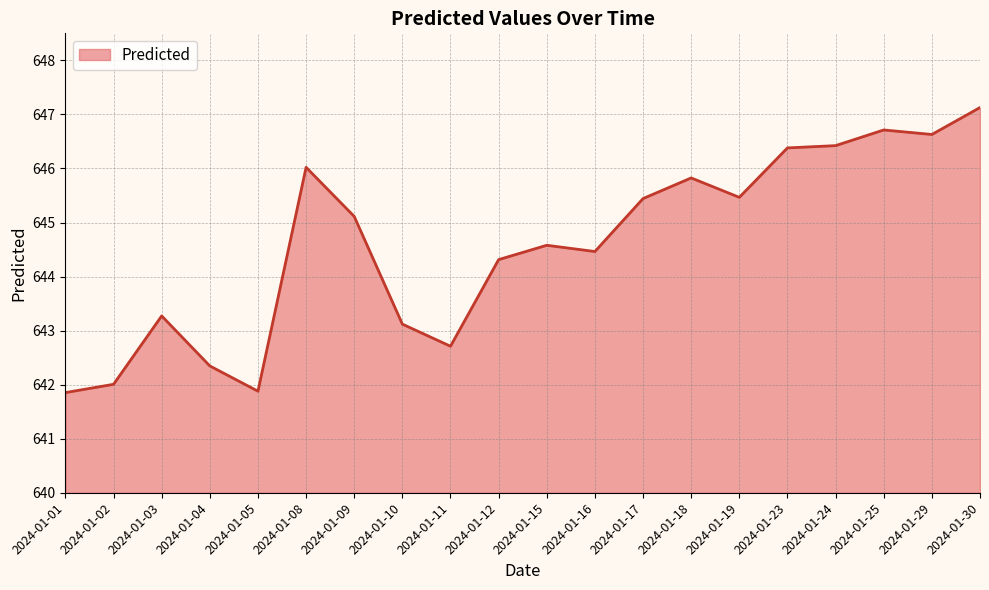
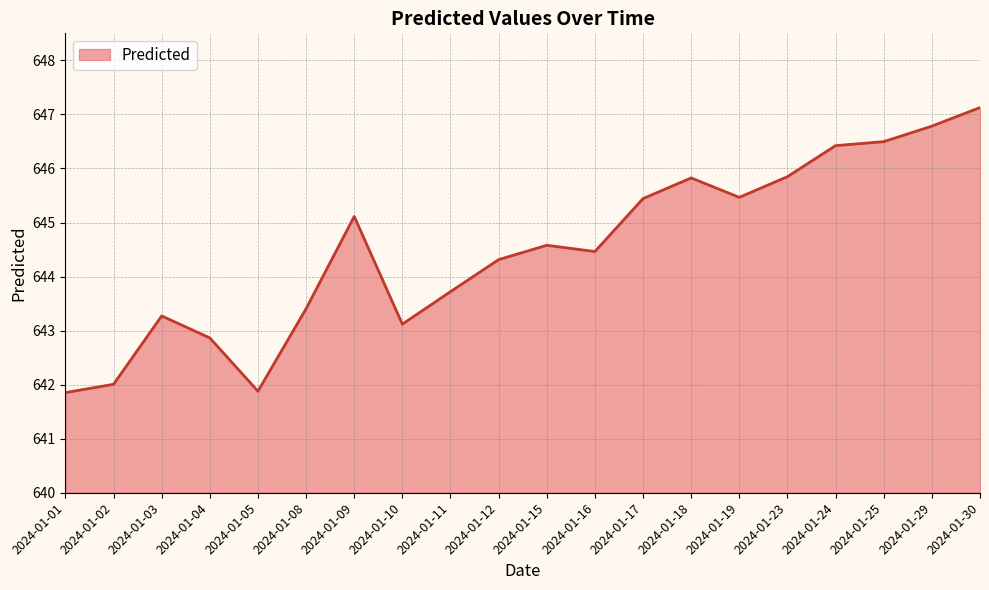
  {
    "2024-01-01": 641.9,
    "2024-01-02": 642.0,
    "2024-01-03": 643.3,
-   "2024-01-04": 642.3,
+   "2024-01-04": 642.9,
    "2024-01-05": 641.9,
-   "2024-01-08": 646.0,
+   "2024-01-08": 643.4,
    "2024-01-09": 645.1,
    "2024-01-10": 643.1,
-   "2024-01-11": 642.7,
+   "2024-01-11": 643.7,
    "2024-01-12": 644.3,
    "2024-01-15": 644.6,
    "2024-01-16": 644.5,
    "2024-01-17": 645.4,
    "2024-01-18": 645.8,
    "2024-01-19": 645.5,
-   "2024-01-23": 646.4,
+   "2024-01-23": 645.8,
    "2024-01-24": 646.4,
-   "2024-01-25": 646.7,
-   "2024-01-29": 646.6,
+   "2024-01-25": 646.5,
+   "2024-01-29": 646.8,
    "2024-01-30": 647.1
  }
